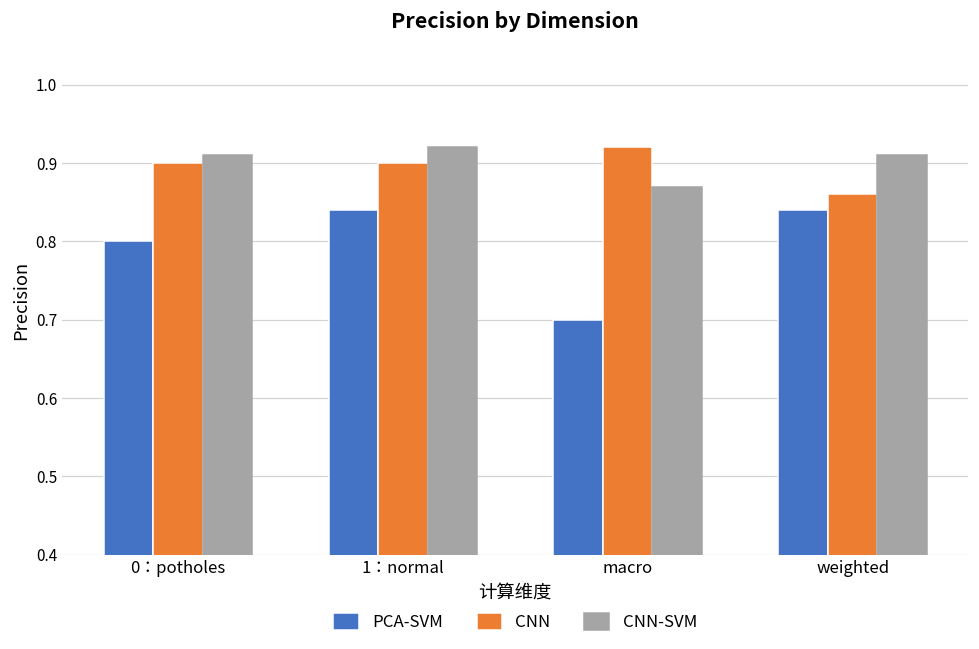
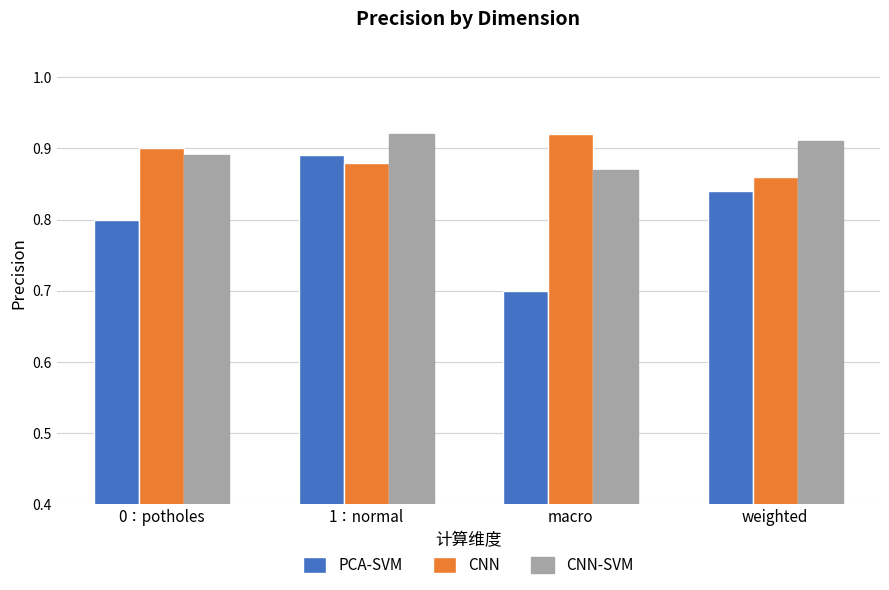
  {
    "PCA-SVM": {
      "0：potholes": 0.80,
-     "1：normal": 0.84,
+     "1：normal": 0.89,
      "macro": 0.70,
      "weighted": 0.84
    },
    "CNN": {
      "0：potholes": 0.90,
-     "1：normal": 0.90,
+     "1：normal": 0.88,
      "macro": 0.92,
      "weighted": 0.86
    },
    "CNN-SVM": {
-     "0：potholes": 0.91,
+     "0：potholes": 0.89,
      "1：normal": 0.92,
      "macro": 0.87,
      "weighted": 0.91
    }
  }
